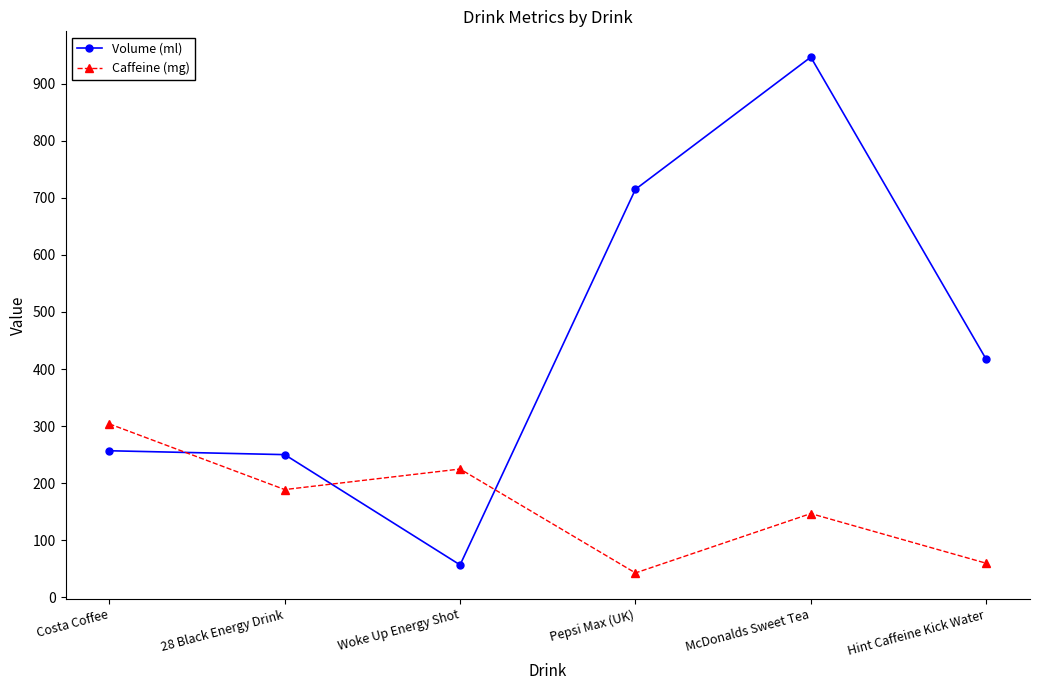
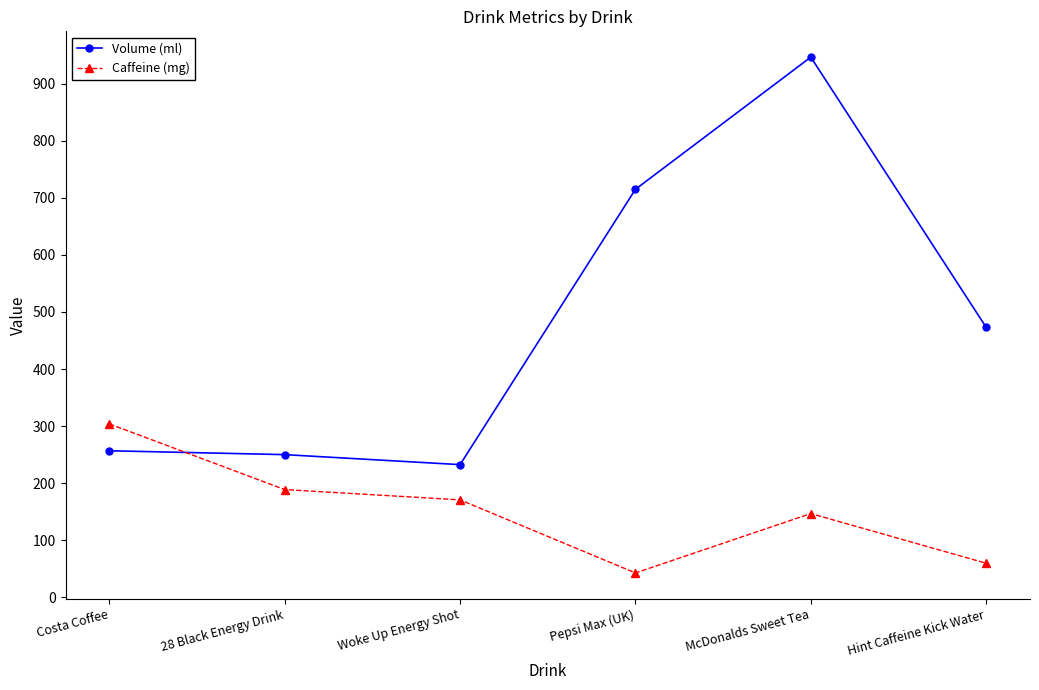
  {
    "Volume (ml)": {
      "Costa Coffee": 260,
      "28 Black Energy Drink": 250,
-     "Woke Up Energy Shot": 60,
+     "Woke Up Energy Shot": 230,
      "Pepsi Max (UK)": 710,
      "McDonalds Sweet Tea": 950,
-     "Hint Caffeine Kick Water": 420
+     "Hint Caffeine Kick Water": 470
    },
    "Caffeine (mg)": {
      "Costa Coffee": 300,
      "28 Black Energy Drink": 190,
-     "Woke Up Energy Shot": 230,
+     "Woke Up Energy Shot": 170,
      "Pepsi Max (UK)": 40,
      "McDonalds Sweet Tea": 150,
      "Hint Caffeine Kick Water": 60
    }
  }
